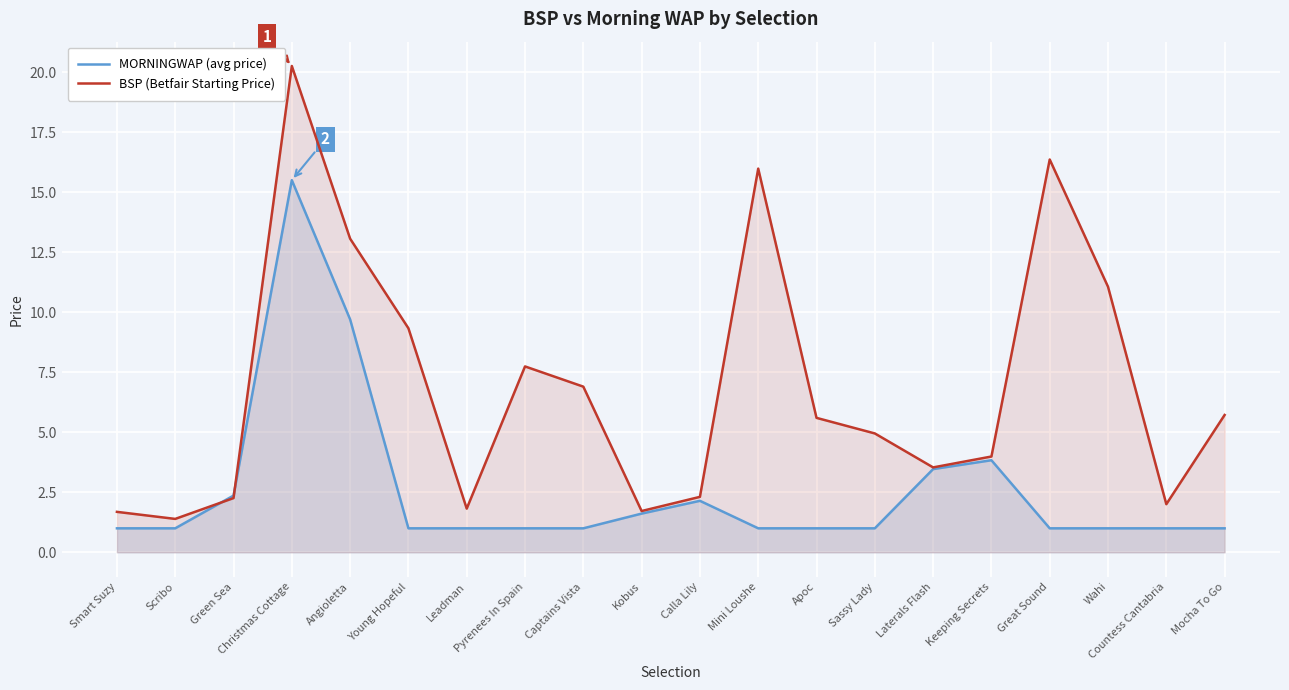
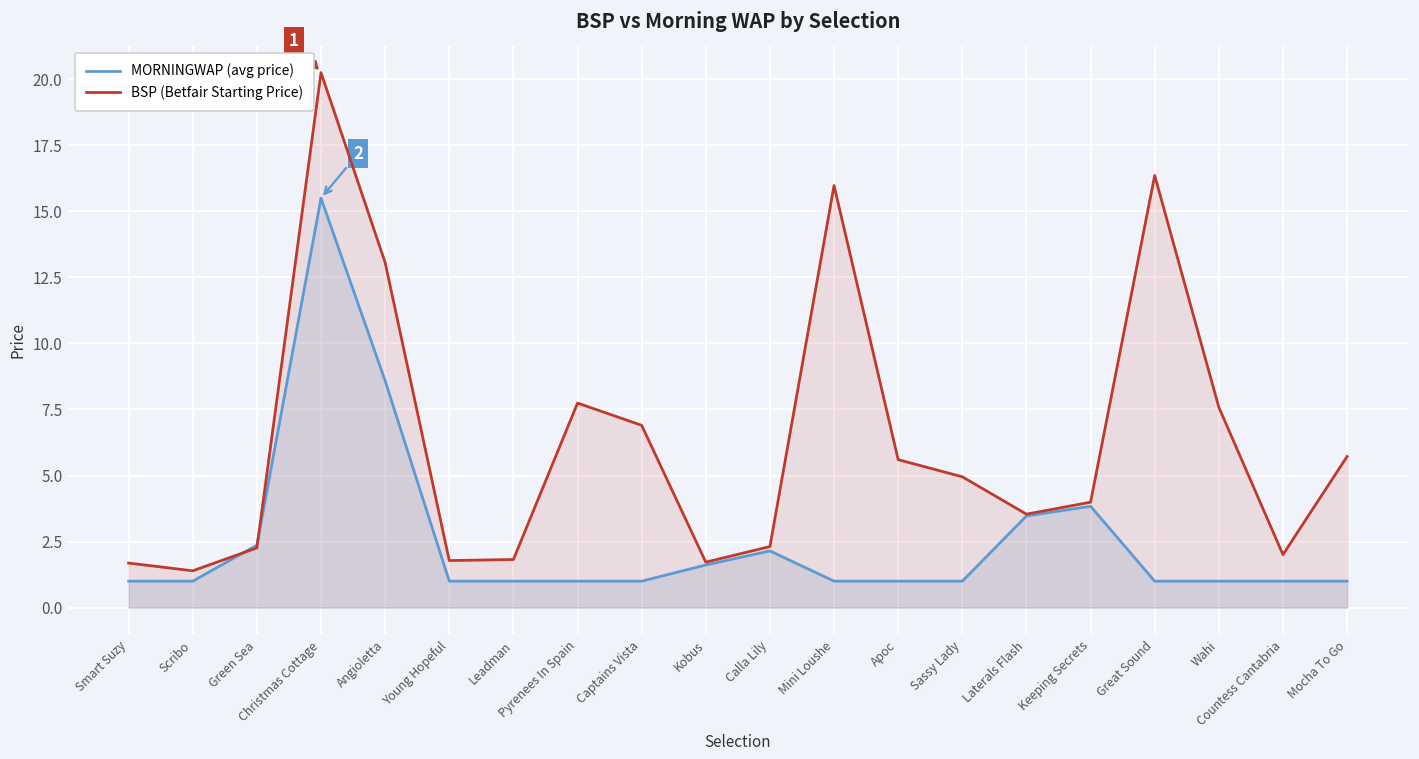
  {
    "MORNINGWAP (avg price)": {
      "Smart Suzy": 1.0,
      "Scribo": 1.0,
      "Christmas Cottage": 15.5,
-     "Angioletta": 9.7,
+     "Angioletta": 8.6,
      "Young Hopeful": 1.0,
      "Leadman": 1.0,
      "Pyrenees In Spain": 1.0,
      "Captains Vista": 1.0,
      "Kobus": 1.6,
      "Calla Lily": 2.1,
      "Mini Loushe": 1.0,
      "Apoc": 1.0,
      "Sassy Lady": 1.0,
      "Keeping Secrets": 3.8,
      "Great Sound": 1.0,
      "Wahi": 1.0,
      "Countess Cantabria": 1.0,
      "Mocha To Go": 1.0
    },
    "BSP (Betfair Starting Price)": {
      "Smart Suzy": 1.7,
      "Scribo": 1.4,
      "Christmas Cottage": 20.3,
      "Angioletta": 13.1,
-     "Young Hopeful": 9.3,
+     "Young Hopeful": 1.8,
      "Leadman": 1.8,
      "Pyrenees In Spain": 7.7,
      "Captains Vista": 6.9,
      "Kobus": 1.7,
      "Calla Lily": 2.3,
      "Mini Loushe": 16.0,
      "Apoc": 5.6,
      "Sassy Lady": 5.0,
      "Keeping Secrets": 4.0,
      "Great Sound": 16.4,
-     "Wahi": 11.1,
+     "Wahi": 7.6,
      "Countess Cantabria": 2.0,
      "Mocha To Go": 5.7
    }
  }
